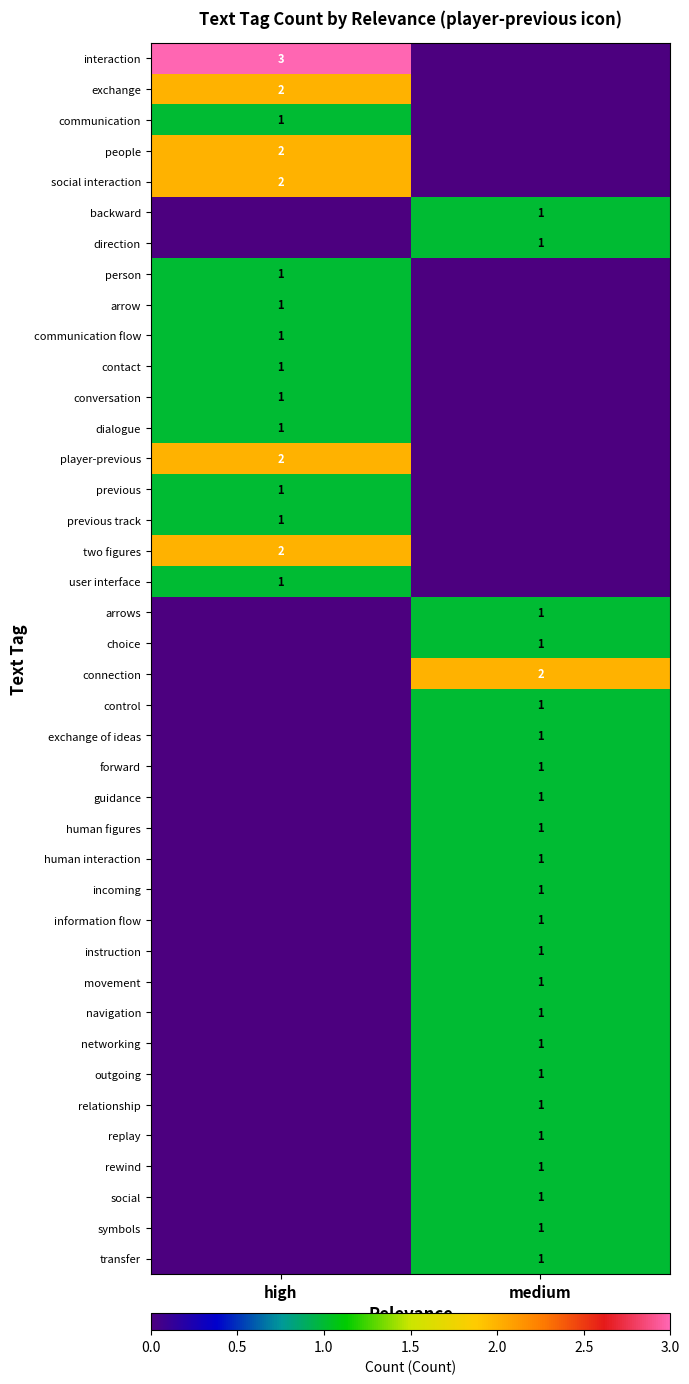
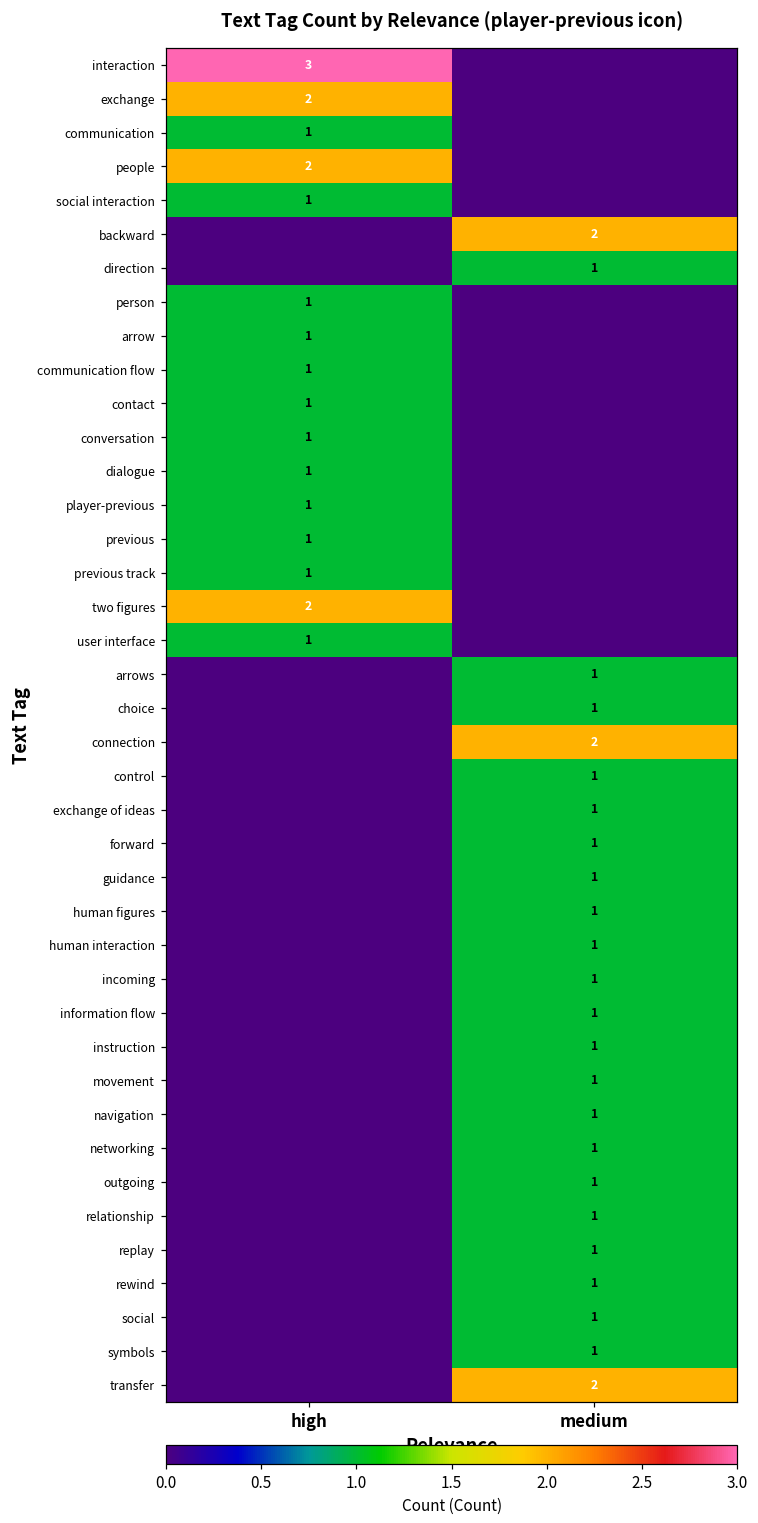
  {
    "interaction": {
      "high": 3
    },
    "exchange": {
      "high": 2
    },
    "communication": {
      "high": 1
    },
    "people": {
      "high": 2
    },
    "social interaction": {
-     "high": 2
+     "high": 1
    },
    "backward": {
-     "medium": 1
+     "medium": 2
    },
    "direction": {
      "medium": 1
    },
    "person": {
      "high": 1
    },
    "arrow": {
      "high": 1
    },
    "communication flow": {
      "high": 1
    },
    "contact": {
      "high": 1
    },
    "conversation": {
      "high": 1
    },
    "dialogue": {
      "high": 1
    },
    "player-previous": {
-     "high": 2
+     "high": 1
    },
    "previous": {
      "high": 1
    },
    "previous track": {
      "high": 1
    },
    "two figures": {
      "high": 2
    },
    "user interface": {
      "high": 1
    },
    "arrows": {
      "medium": 1
    },
    "choice": {
      "medium": 1
    },
    "connection": {
      "medium": 2
    },
    "control": {
      "medium": 1
    },
    "exchange of ideas": {
      "medium": 1
    },
    "forward": {
      "medium": 1
    },
    "guidance": {
      "medium": 1
    },
    "human figures": {
      "medium": 1
    },
    "human interaction": {
      "medium": 1
    },
    "incoming": {
      "medium": 1
    },
    "information flow": {
      "medium": 1
    },
    "instruction": {
      "medium": 1
    },
    "movement": {
      "medium": 1
    },
    "navigation": {
      "medium": 1
    },
    "networking": {
      "medium": 1
    },
    "outgoing": {
      "medium": 1
    },
    "relationship": {
      "medium": 1
    },
    "replay": {
      "medium": 1
    },
    "rewind": {
      "medium": 1
    },
    "social": {
      "medium": 1
    },
    "symbols": {
      "medium": 1
    },
    "transfer": {
-     "medium": 1
+     "medium": 2
    }
  }
